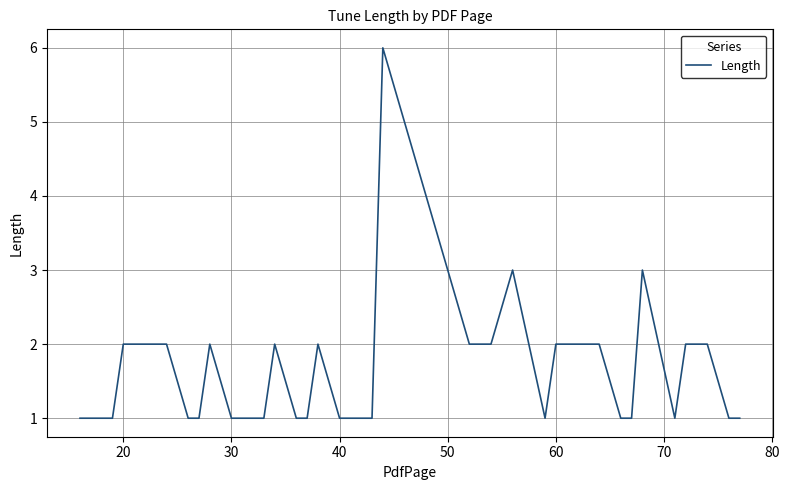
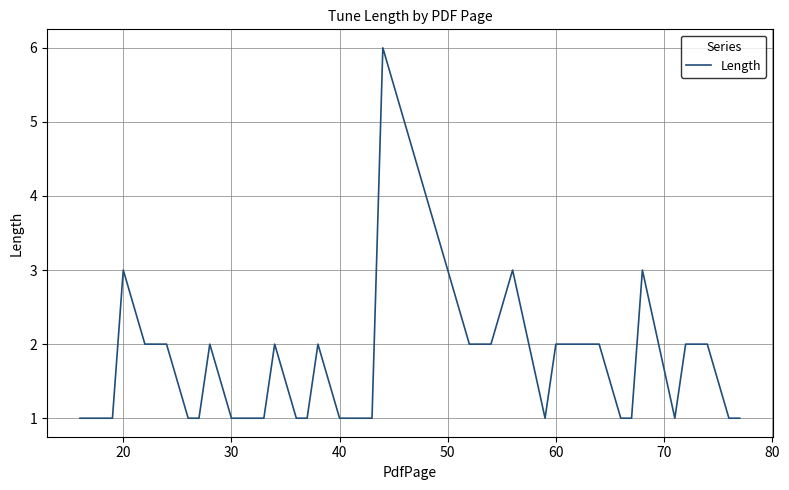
  {
-   "20": 2,
+   "20": 3,
    "30": 1,
    "40": 1,
    "50": 3,
    "60": 2
  }
